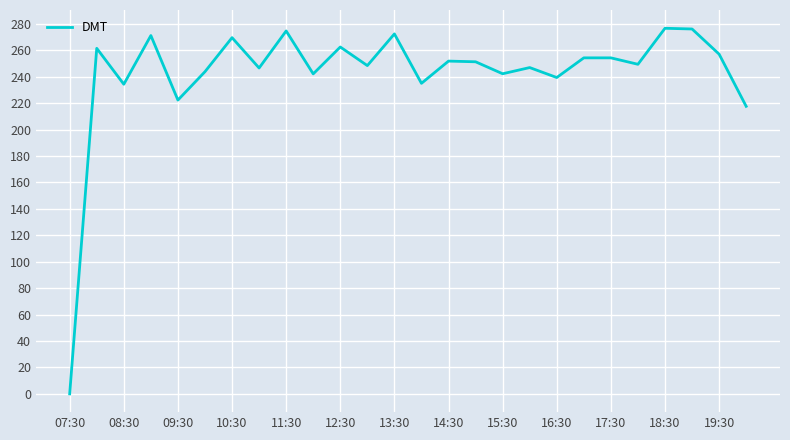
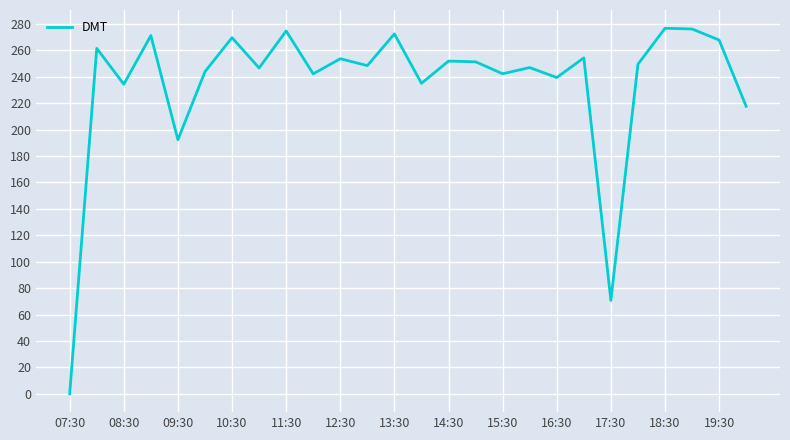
  {
    "07:30": 0,
    "08:30": 234,
-   "09:30": 222,
+   "09:30": 192,
    "10:30": 270,
    "11:30": 275,
-   "12:30": 263,
+   "12:30": 254,
    "13:30": 272,
    "14:30": 252,
    "15:30": 242,
    "16:30": 239,
-   "17:30": 254,
+   "17:30": 71,
    "18:30": 277,
-   "19:30": 257
+   "19:30": 268
  }
